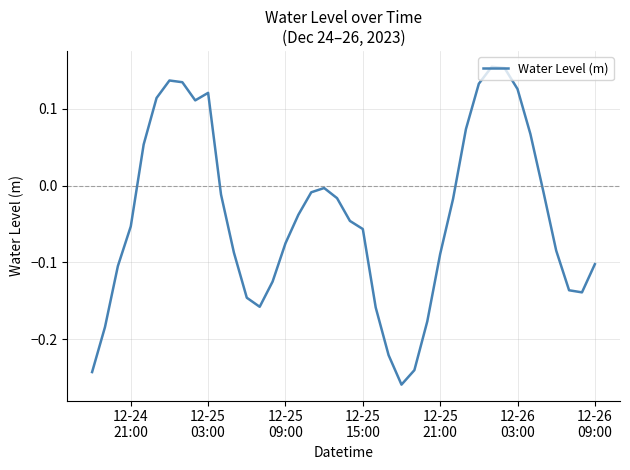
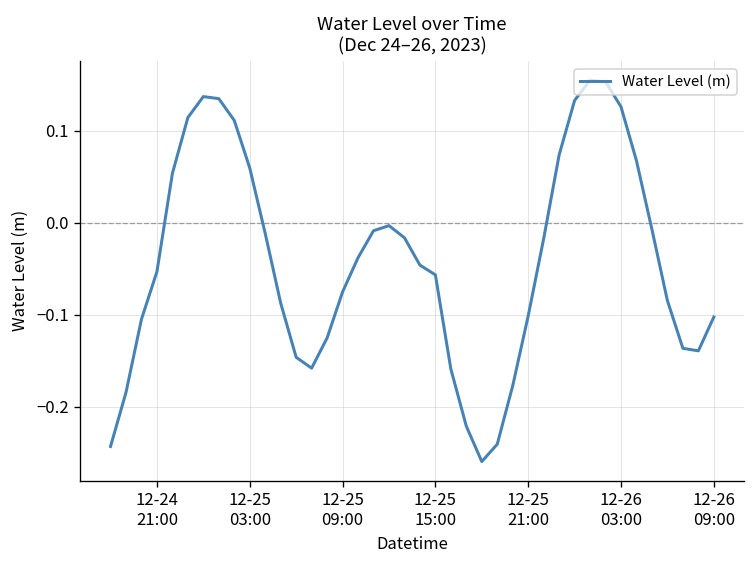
  {
    "12-24 21:00": -0.05,
-   "12-25 03:00": 0.12,
+   "12-25 03:00": 0.06,
    "12-25 09:00": -0.08,
    "12-25 15:00": -0.06,
-   "12-25 21:00": -0.09,
+   "12-25 21:00": -0.10,
    "12-26 03:00": 0.13,
    "12-26 09:00": -0.10
  }
